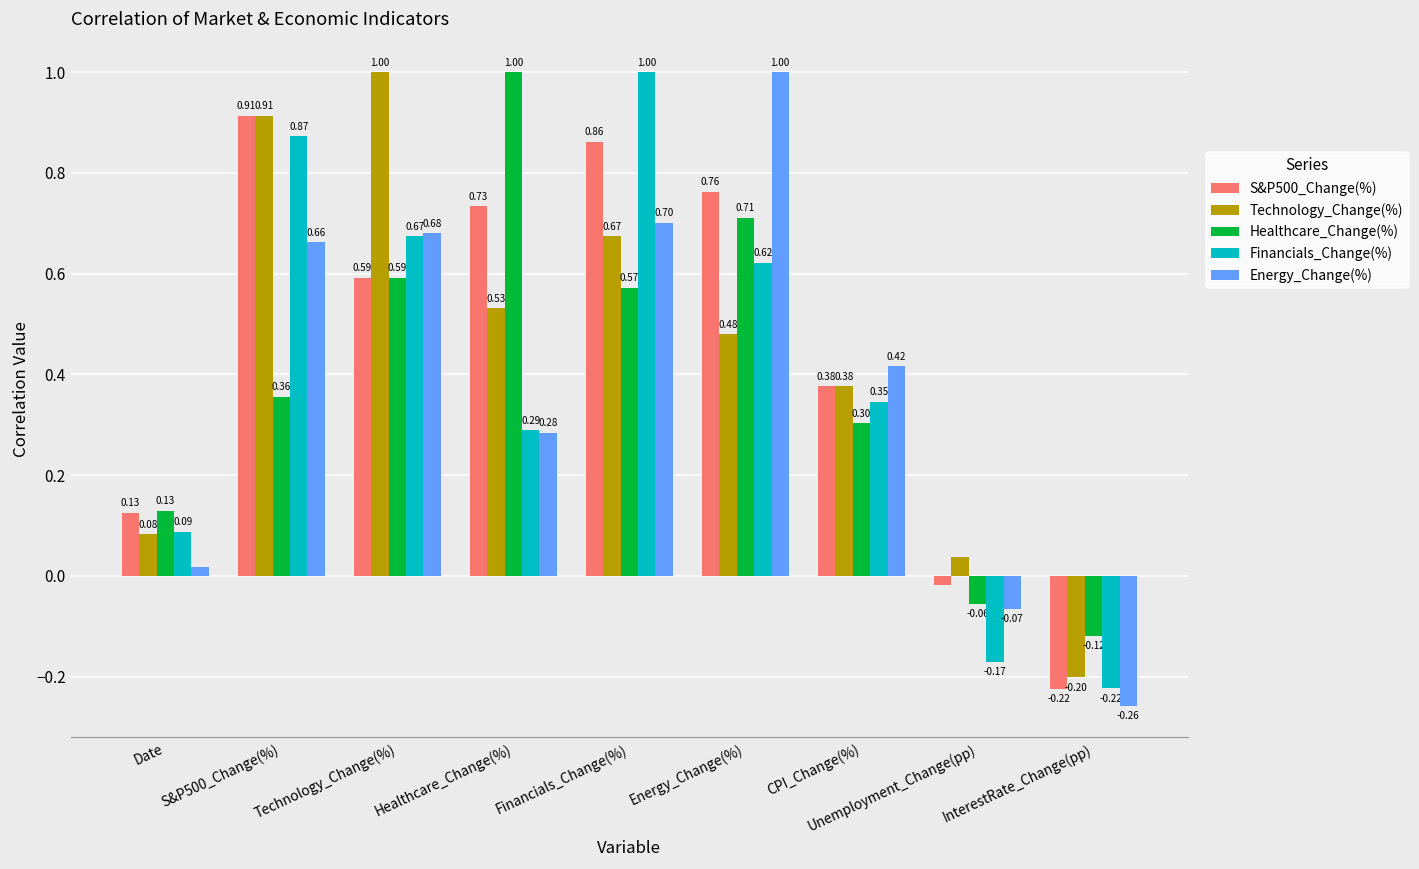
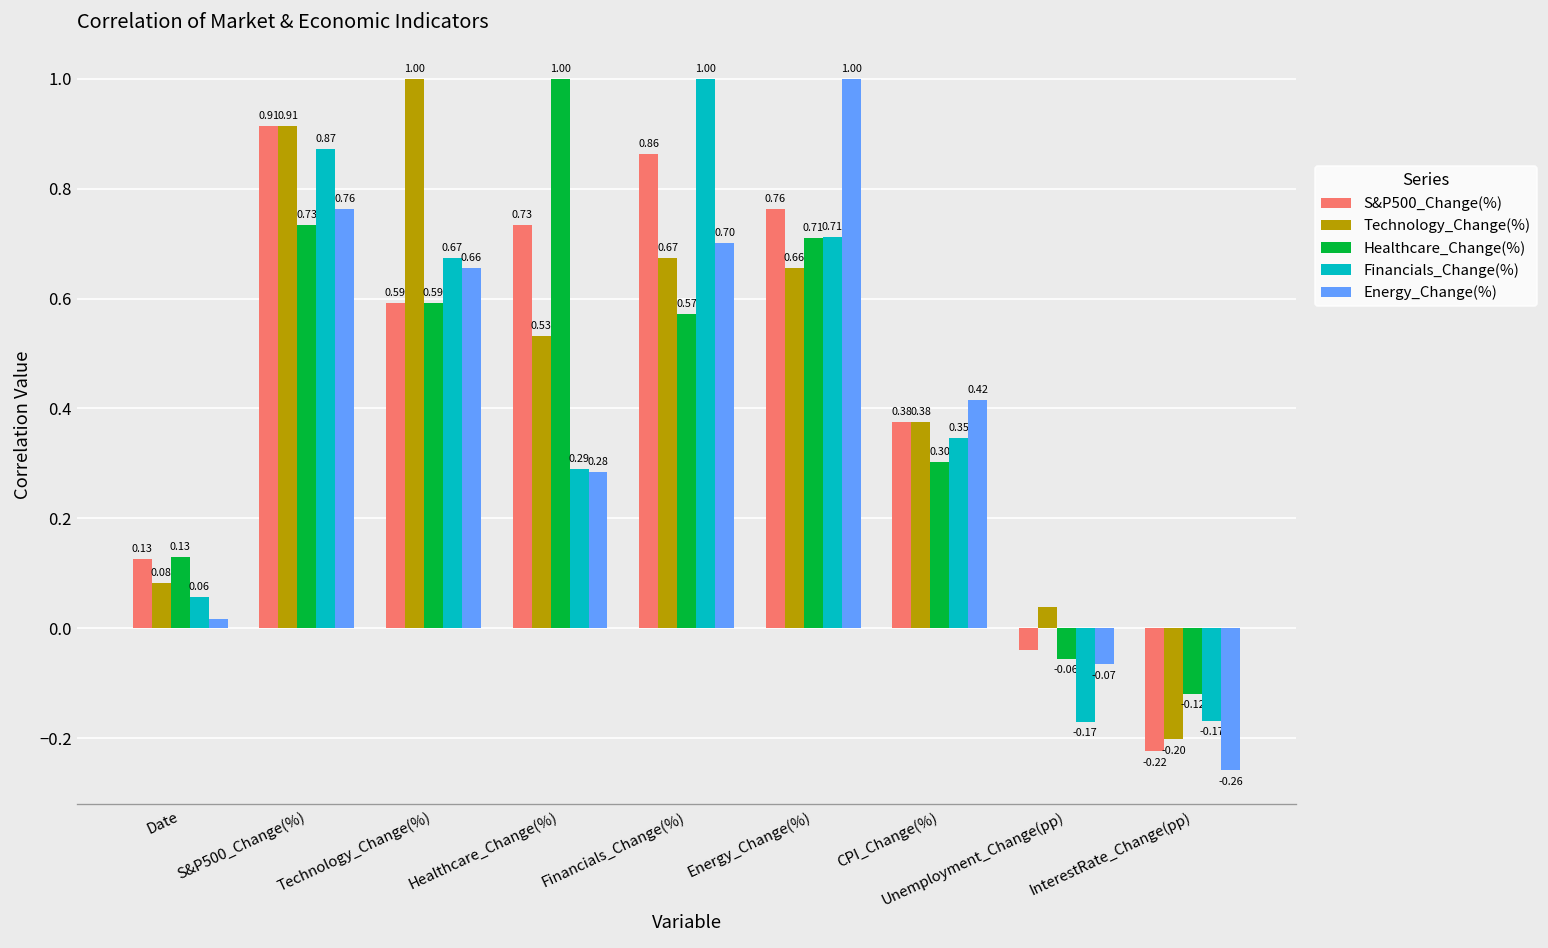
  {
    "S&P500_Change(%)": {
-     "Unemployment_Change(pp)": -0.02
+     "Unemployment_Change(pp)": -0.04
    },
    "Technology_Change(%)": {
      "Date": 0.08,
      "S&P500_Change(%)": 0.91,
      "Technology_Change(%)": 1.00,
      "Healthcare_Change(%)": 0.53,
      "Financials_Change(%)": 0.67,
-     "Energy_Change(%)": 0.48,
+     "Energy_Change(%)": 0.66,
      "CPI_Change(%)": 0.38,
      "InterestRate_Change(pp)": -0.20
    },
    "Healthcare_Change(%)": {
      "Date": 0.13,
-     "S&P500_Change(%)": 0.36,
+     "S&P500_Change(%)": 0.73,
      "Technology_Change(%)": 0.59,
      "Healthcare_Change(%)": 1.00,
      "Financials_Change(%)": 0.57,
      "Energy_Change(%)": 0.71,
      "CPI_Change(%)": 0.30,
      "Unemployment_Change(pp)": -0.06,
      "InterestRate_Change(pp)": -0.12
    },
    "Financials_Change(%)": {
-     "Date": 0.09,
+     "Date": 0.06,
      "S&P500_Change(%)": 0.87,
      "Technology_Change(%)": 0.67,
      "Healthcare_Change(%)": 0.29,
      "Financials_Change(%)": 1.00,
-     "Energy_Change(%)": 0.62,
+     "Energy_Change(%)": 0.71,
      "CPI_Change(%)": 0.35,
      "Unemployment_Change(pp)": -0.17,
-     "InterestRate_Change(pp)": -0.22
+     "InterestRate_Change(pp)": -0.17
    },
    "Energy_Change(%)": {
-     "S&P500_Change(%)": 0.66,
-     "Technology_Change(%)": 0.68,
+     "S&P500_Change(%)": 0.76,
+     "Technology_Change(%)": 0.66,
      "Healthcare_Change(%)": 0.28,
      "Financials_Change(%)": 0.70,
      "Energy_Change(%)": 1.00,
      "CPI_Change(%)": 0.42,
      "Unemployment_Change(pp)": -0.07,
      "InterestRate_Change(pp)": -0.26
    }
  }
